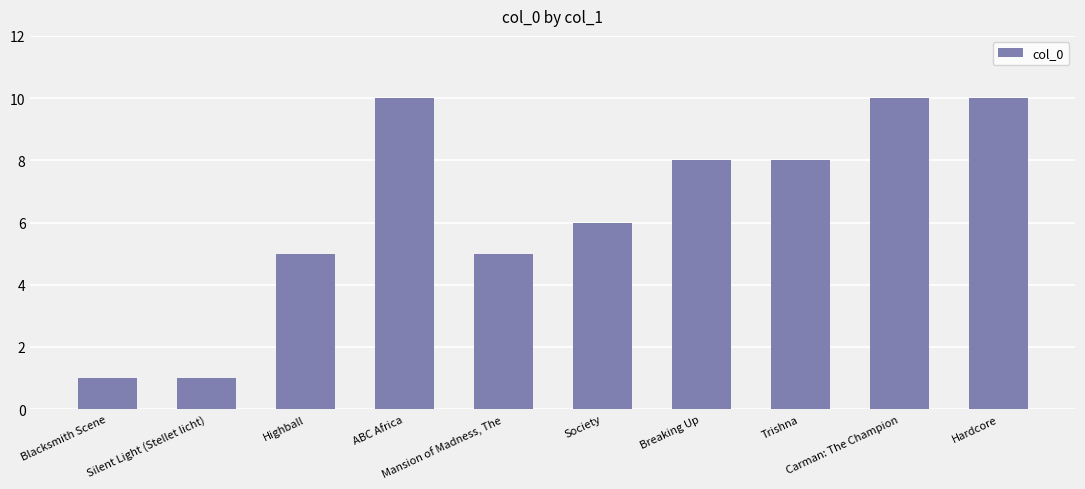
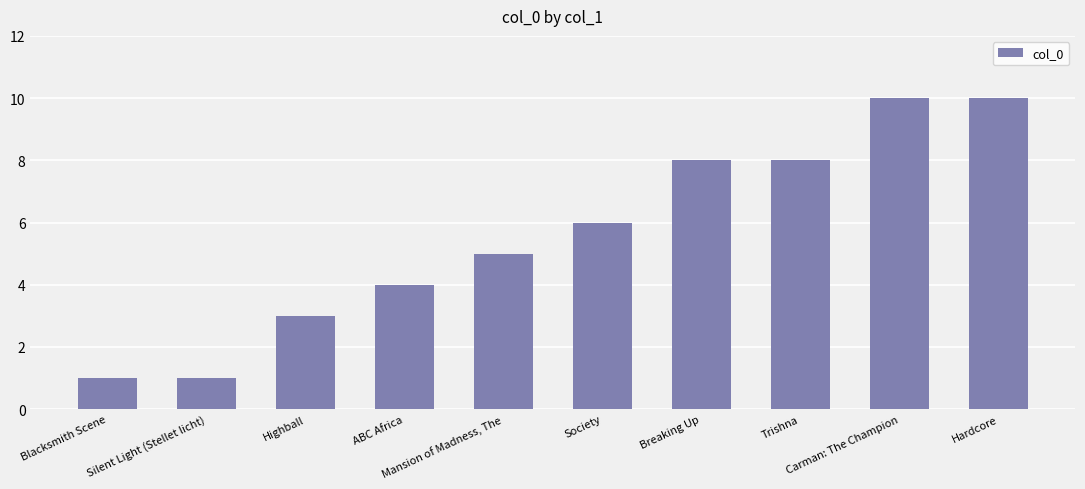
  {
    "Blacksmith Scene": 1,
    "Silent Light (Stellet licht)": 1,
-   "Highball": 5,
-   "ABC Africa": 10,
+   "Highball": 3,
+   "ABC Africa": 4,
    "Mansion of Madness, The": 5,
    "Society": 6,
    "Breaking Up": 8,
    "Trishna": 8,
    "Carman: The Champion": 10,
    "Hardcore": 10
  }
